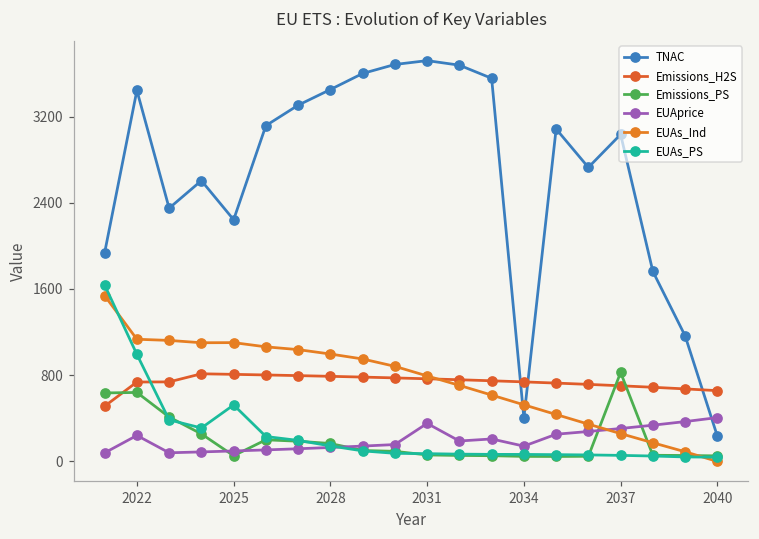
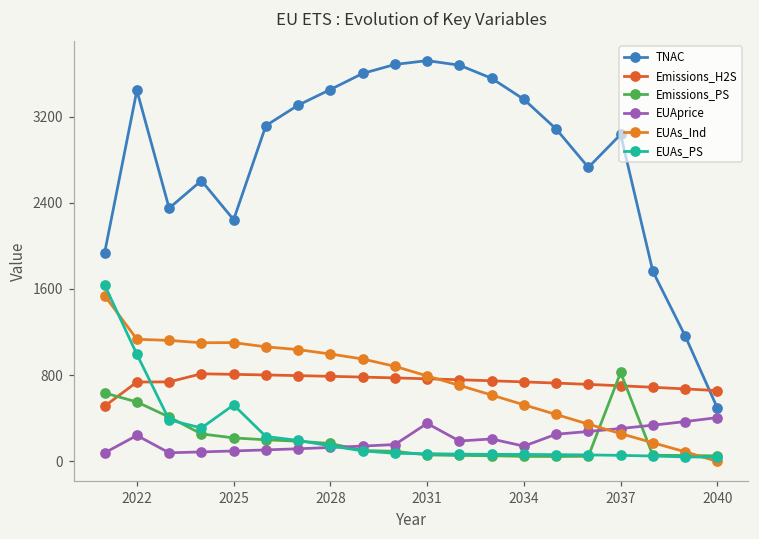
  {
    "TNAC": {
      "2022": 3400,
      "2025": 2200,
      "2028": 3500,
      "2031": 3700,
-     "2034": 400,
-     "2040": 200
+     "2034": 3400,
+     "2040": 500
    },
    "Emissions_PS": {
-     "2022": 640,
-     "2025": 100,
+     "2022": 550,
+     "2025": 200,
      "2037": 800
    },
    "EUAprice": {
      "2022": 200,
      "2025": 100,
      "2031": 400,
      "2034": 100,
      "2037": 300,
      "2040": 400
    },
    "EUAs_PS": {
      "2022": 1000,
      "2025": 500,
      "2037": 100
    }
  }
